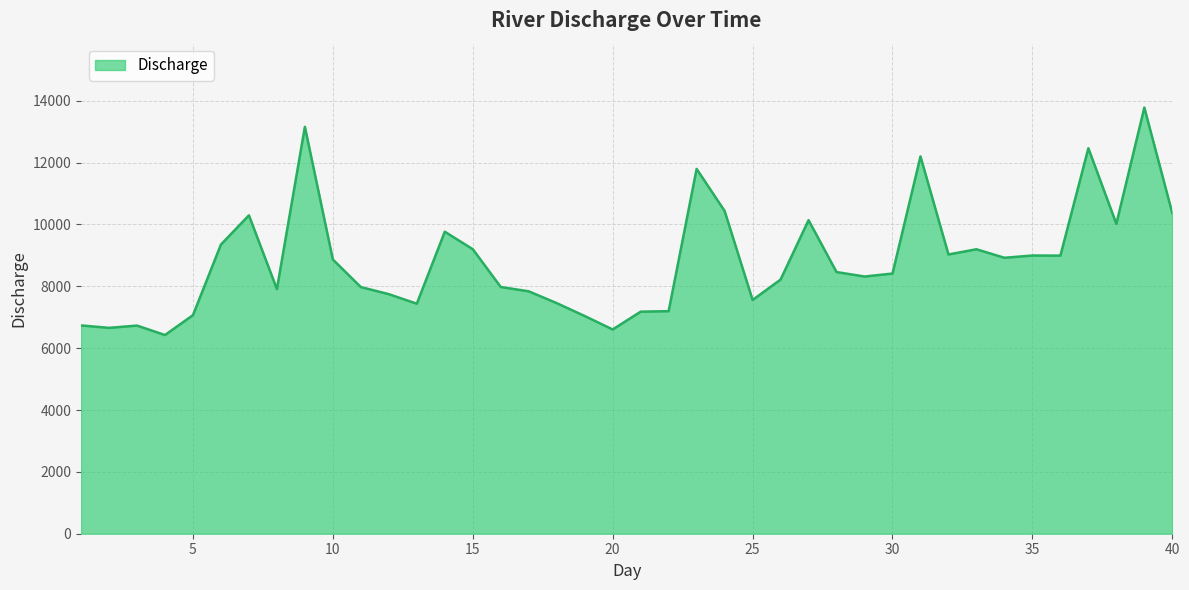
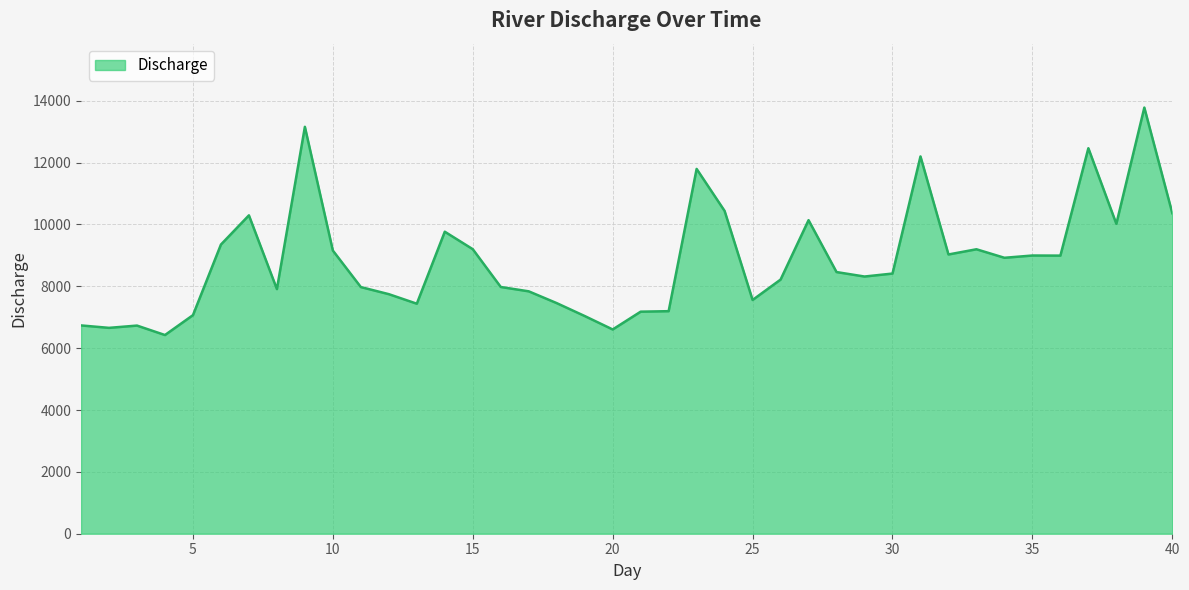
  {
    "5": 7100,
-   "10": 8900,
+   "10": 9200,
    "15": 9200,
    "20": 6600,
    "25": 7600,
    "30": 8400,
    "35": 9000,
    "40": 10400
  }
